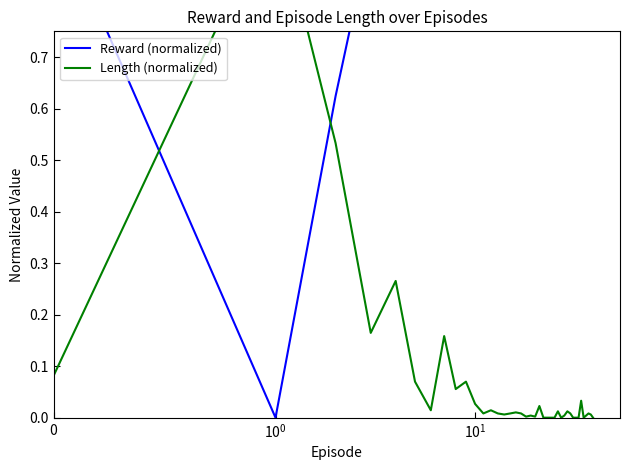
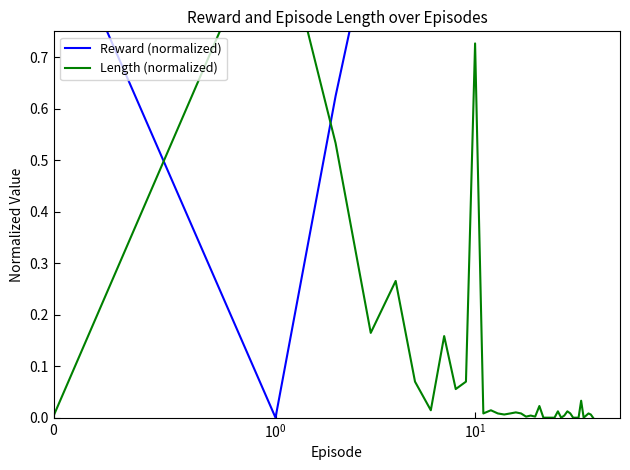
  {
    "Reward (normalized)": {
      "10^0": 0.00
    },
    "Length (normalized)": {
-     "0": 0.08,
-     "10^1": 0.03
+     "0": 0.00,
+     "10^1": 0.73
    }
  }
